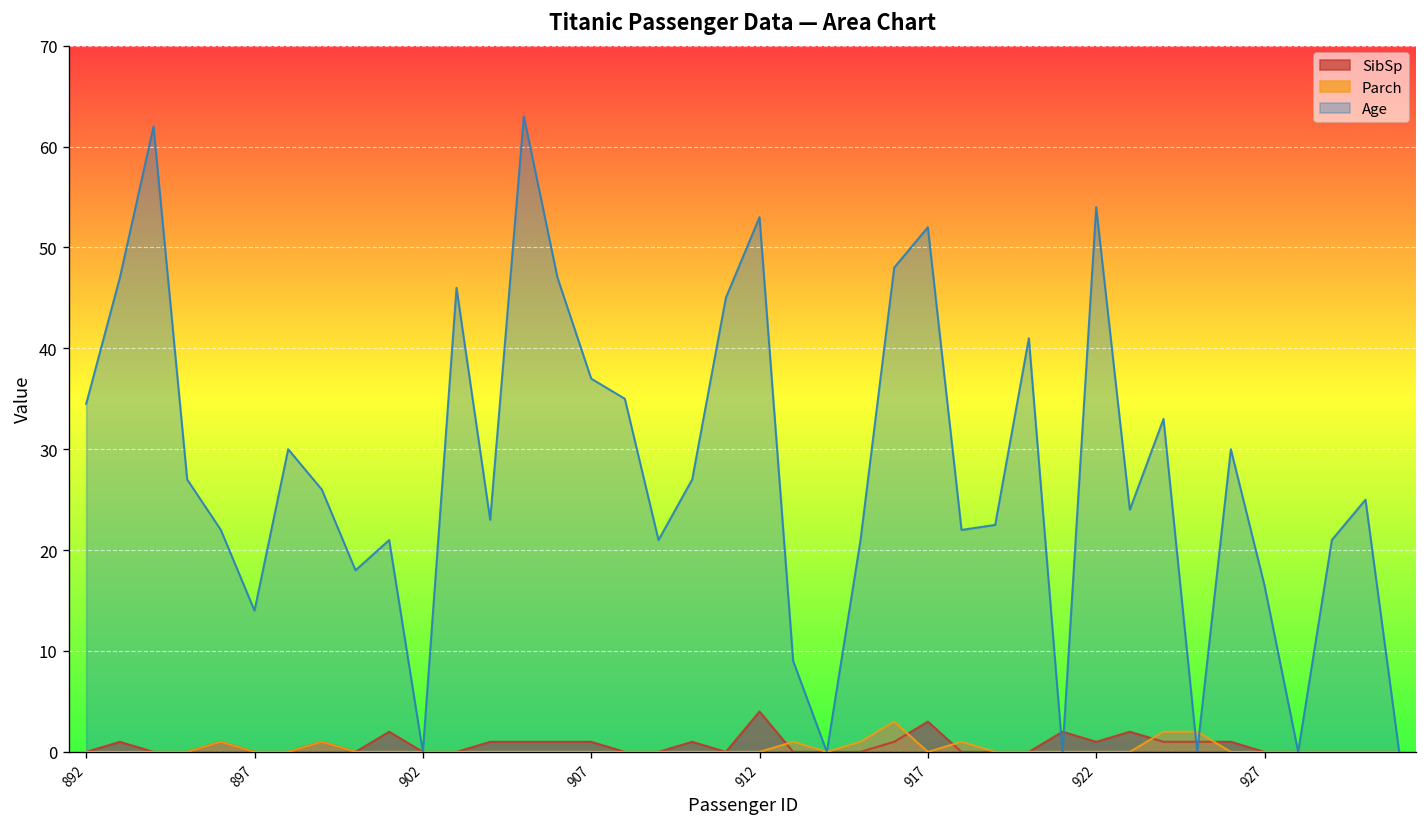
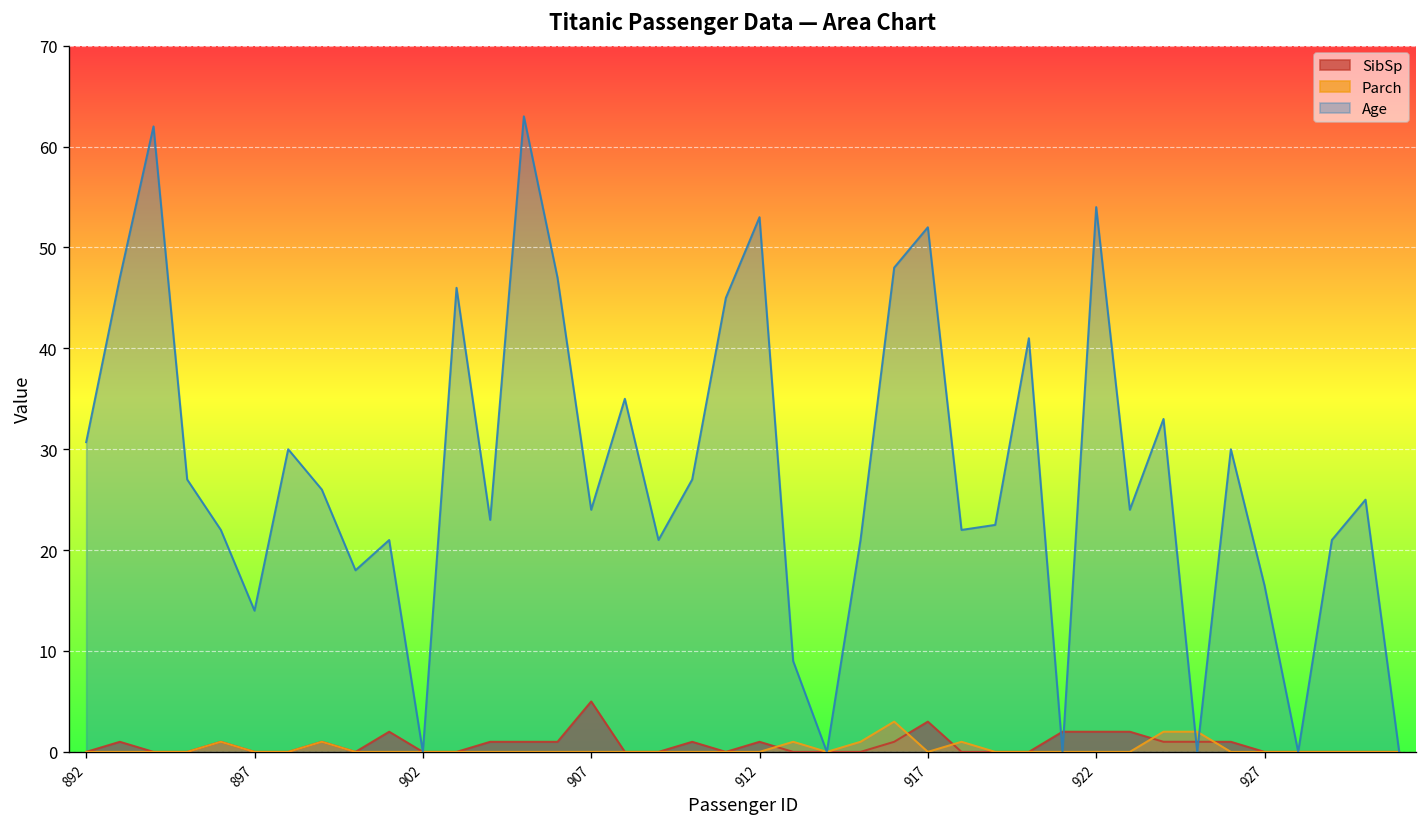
  {
    "SibSp": {
-     "907": 1,
-     "912": 4,
+     "907": 5,
+     "912": 1,
      "917": 3,
-     "922": 1
+     "922": 2
    },
    "Parch": {
      "907": 0,
      "912": 0,
      "917": 0,
      "922": 0
    },
    "Age": {
-     "892": 35,
+     "892": 31,
      "897": 14,
-     "907": 37,
+     "907": 24,
      "912": 53,
      "917": 52,
      "922": 54,
      "927": 17
    }
  }
